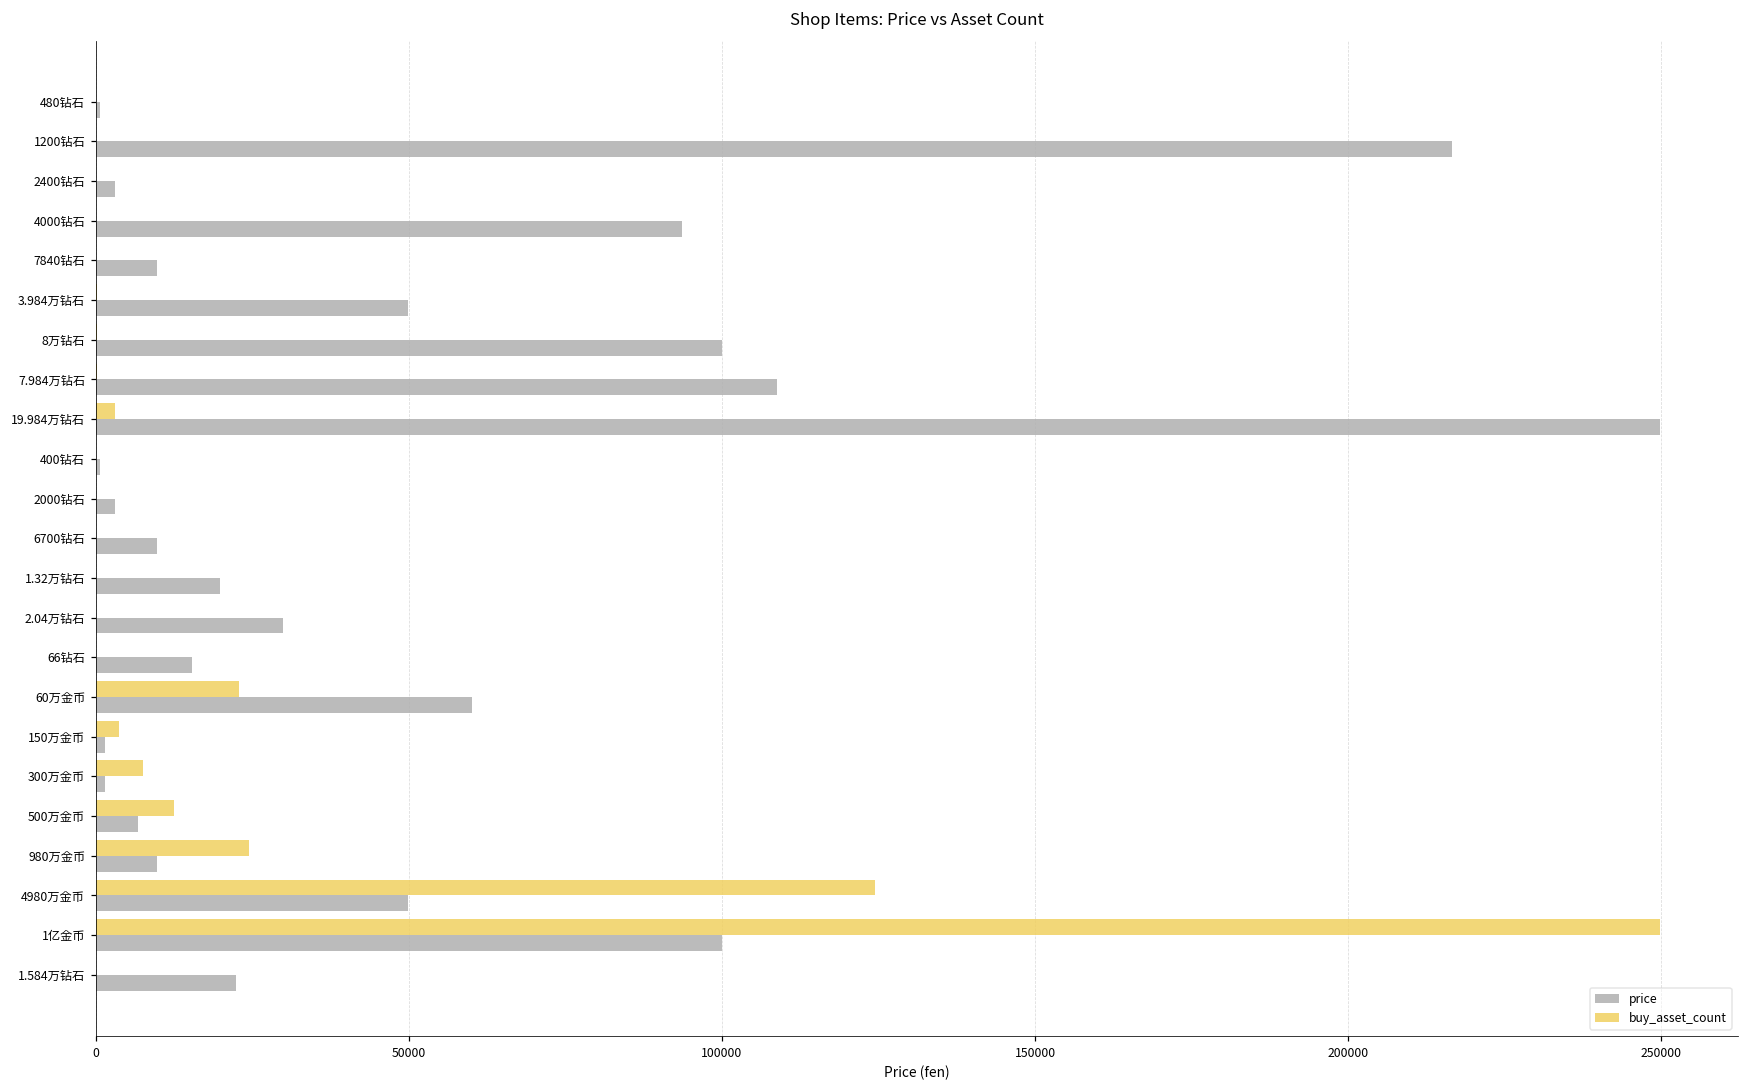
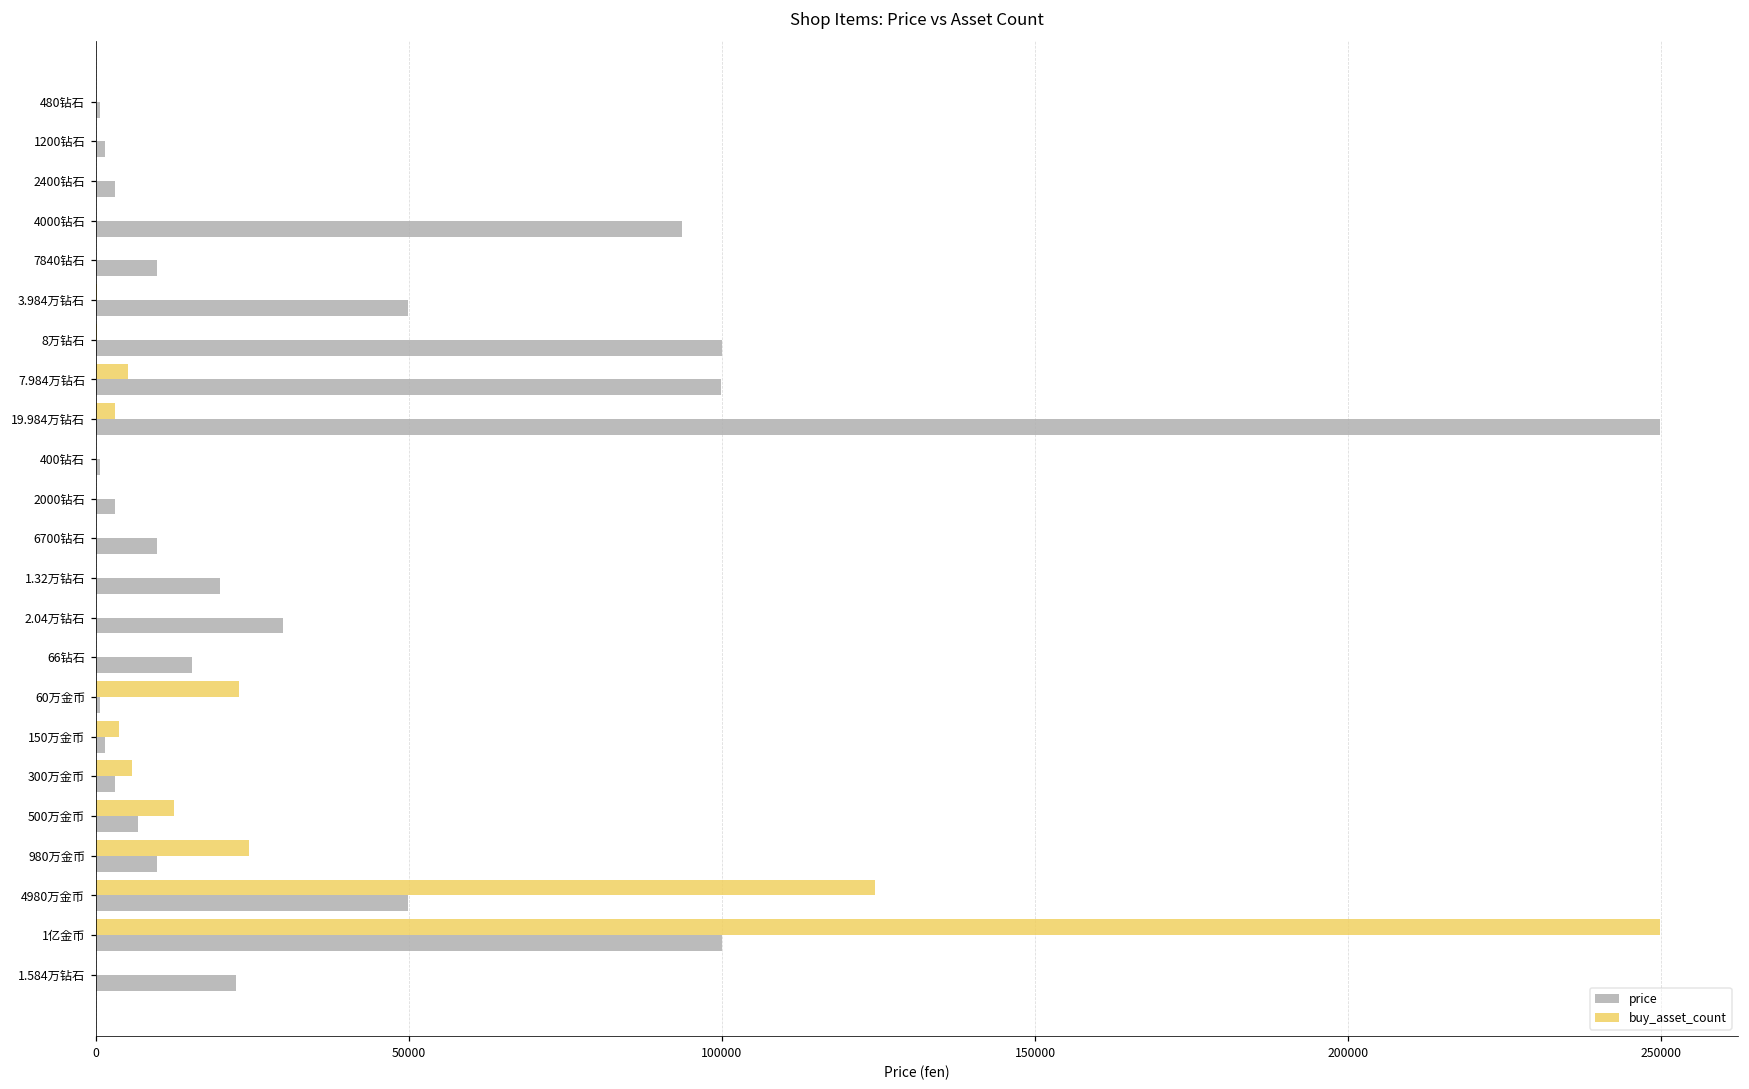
  {
    "price": {
      "480钻石": 1000,
-     "1200钻石": 217000,
+     "1200钻石": 2000,
      "2400钻石": 3000,
      "4000钻石": 94000,
      "7840钻石": 10000,
      "3.984万钻石": 50000,
      "8万钻石": 100000,
-     "7.984万钻石": 109000,
+     "7.984万钻石": 100000,
      "19.984万钻石": 250000,
      "400钻石": 1000,
      "2000钻石": 3000,
      "6700钻石": 10000,
      "1.32万钻石": 20000,
      "2.04万钻石": 30000,
      "66钻石": 15000,
-     "60万金币": 60000,
+     "60万金币": 1000,
      "150万金币": 2000,
-     "300万金币": 1000,
+     "300万金币": 3000,
      "500万金币": 7000,
      "980万金币": 10000,
      "4980万金币": 50000,
      "1亿金币": 100000,
      "1.584万钻石": 22000
    },
    "buy_asset_count": {
-     "7.984万钻石": 0,
+     "7.984万钻石": 5000,
      "19.984万钻石": 3000,
      "60万金币": 23000,
      "150万金币": 4000,
-     "300万金币": 7000,
+     "300万金币": 6000,
      "500万金币": 12000,
      "980万金币": 24000,
      "4980万金币": 124000,
      "1亿金币": 250000
    }
  }
